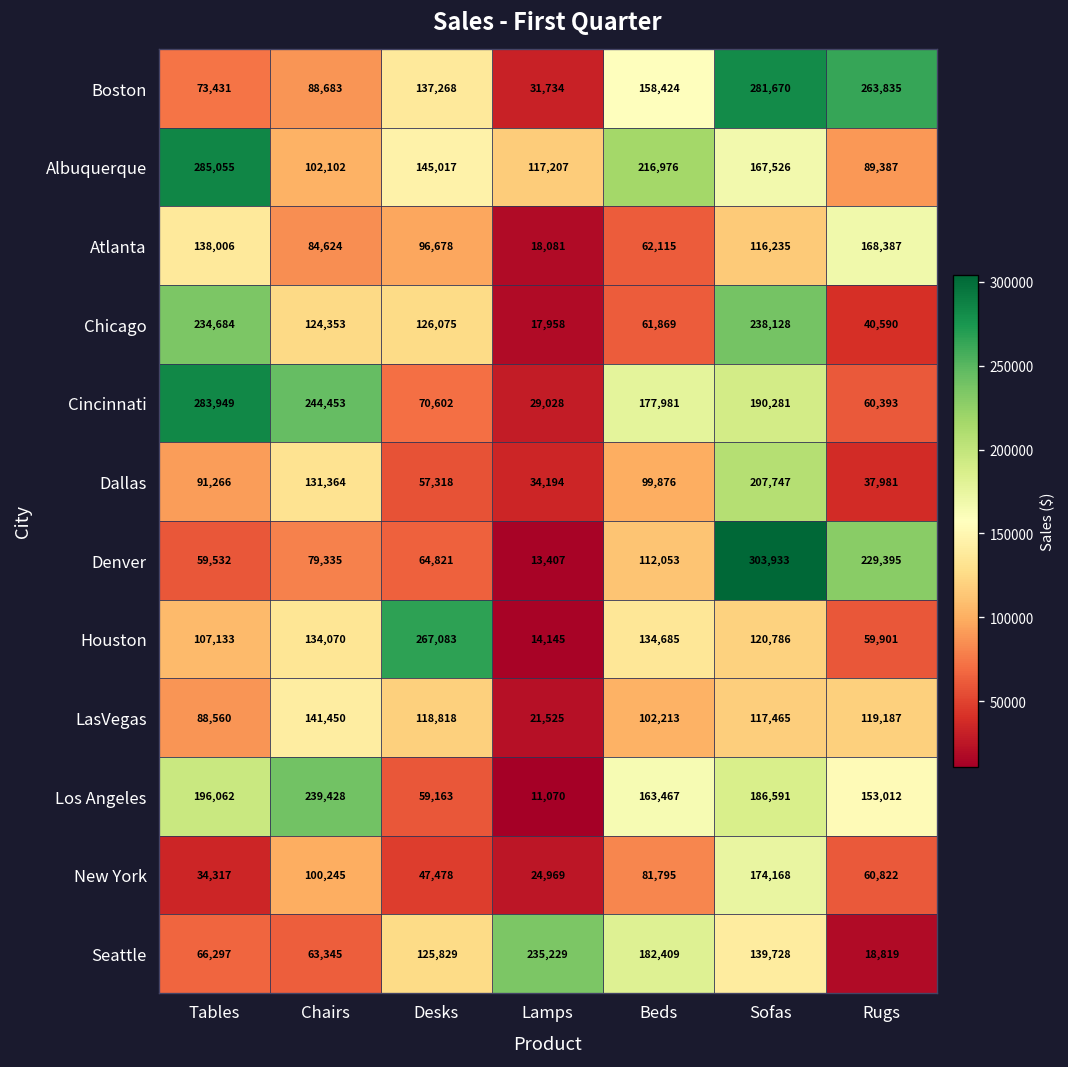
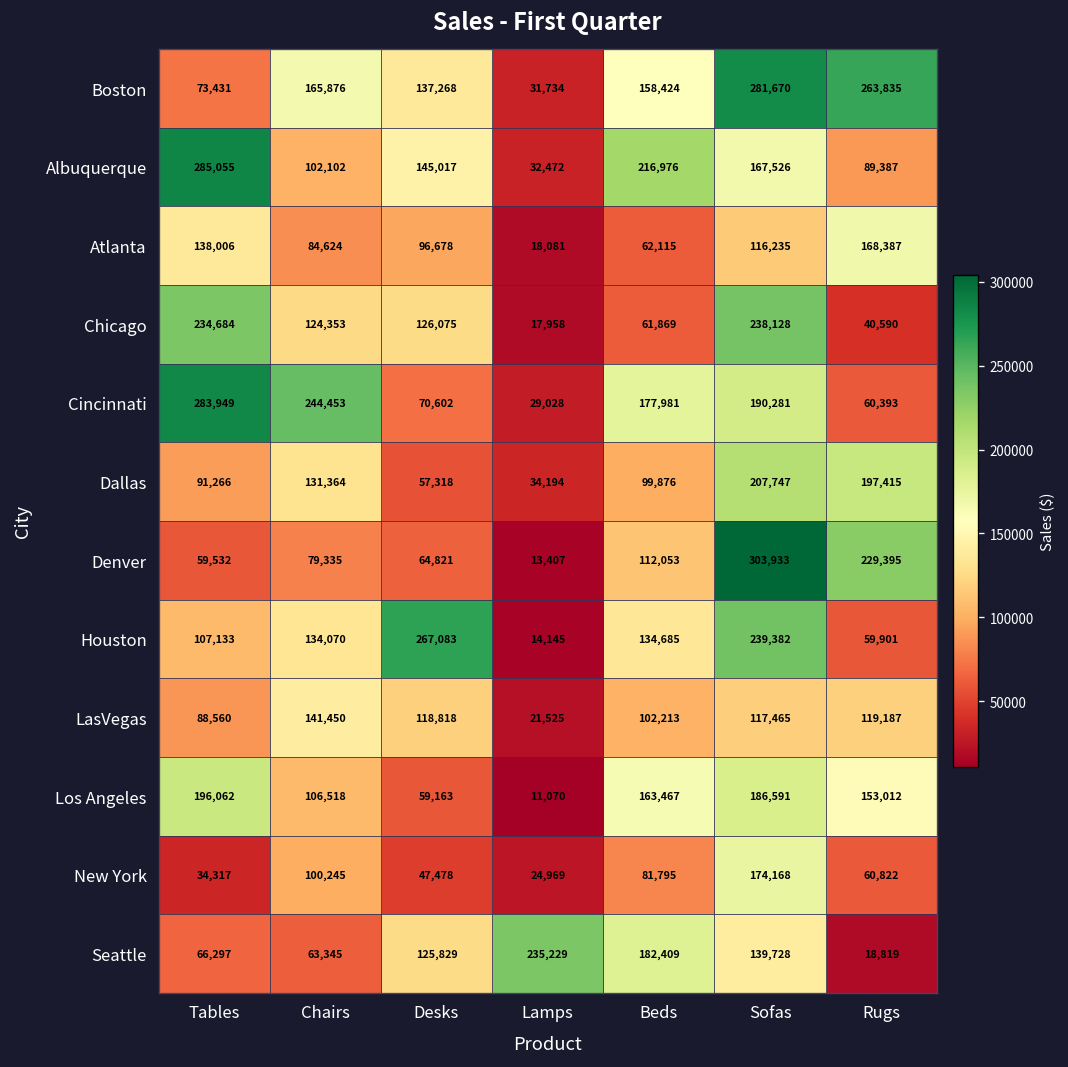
  {
    "Boston": {
      "Tables": "73,431",
-     "Chairs": "88,683",
+     "Chairs": "165,876",
      "Desks": "137,268",
      "Lamps": "31,734",
      "Beds": "158,424",
      "Sofas": "281,670",
      "Rugs": "263,835"
    },
    "Albuquerque": {
      "Tables": "285,055",
      "Chairs": "102,102",
      "Desks": "145,017",
-     "Lamps": "117,207",
+     "Lamps": "32,472",
      "Beds": "216,976",
      "Sofas": "167,526",
      "Rugs": "89,387"
    },
    "Atlanta": {
      "Tables": "138,006",
      "Chairs": "84,624",
      "Desks": "96,678",
      "Lamps": "18,081",
      "Beds": "62,115",
      "Sofas": "116,235",
      "Rugs": "168,387"
    },
    "Chicago": {
      "Tables": "234,684",
      "Chairs": "124,353",
      "Desks": "126,075",
      "Lamps": "17,958",
      "Beds": "61,869",
      "Sofas": "238,128",
      "Rugs": "40,590"
    },
    "Cincinnati": {
      "Tables": "283,949",
      "Chairs": "244,453",
      "Desks": "70,602",
      "Lamps": "29,028",
      "Beds": "177,981",
      "Sofas": "190,281",
      "Rugs": "60,393"
    },
    "Dallas": {
      "Tables": "91,266",
      "Chairs": "131,364",
      "Desks": "57,318",
      "Lamps": "34,194",
      "Beds": "99,876",
      "Sofas": "207,747",
-     "Rugs": "37,981"
+     "Rugs": "197,415"
    },
    "Denver": {
      "Tables": "59,532",
      "Chairs": "79,335",
      "Desks": "64,821",
      "Lamps": "13,407",
      "Beds": "112,053",
      "Sofas": "303,933",
      "Rugs": "229,395"
    },
    "Houston": {
      "Tables": "107,133",
      "Chairs": "134,070",
      "Desks": "267,083",
      "Lamps": "14,145",
      "Beds": "134,685",
-     "Sofas": "120,786",
+     "Sofas": "239,382",
      "Rugs": "59,901"
    },
    "LasVegas": {
      "Tables": "88,560",
      "Chairs": "141,450",
      "Desks": "118,818",
      "Lamps": "21,525",
      "Beds": "102,213",
      "Sofas": "117,465",
      "Rugs": "119,187"
    },
    "Los Angeles": {
      "Tables": "196,062",
-     "Chairs": "239,428",
+     "Chairs": "106,518",
      "Desks": "59,163",
      "Lamps": "11,070",
      "Beds": "163,467",
      "Sofas": "186,591",
      "Rugs": "153,012"
    },
    "New York": {
      "Tables": "34,317",
      "Chairs": "100,245",
      "Desks": "47,478",
      "Lamps": "24,969",
      "Beds": "81,795",
      "Sofas": "174,168",
      "Rugs": "60,822"
    },
    "Seattle": {
      "Tables": "66,297",
      "Chairs": "63,345",
      "Desks": "125,829",
      "Lamps": "235,229",
      "Beds": "182,409",
      "Sofas": "139,728",
      "Rugs": "18,819"
    }
  }
